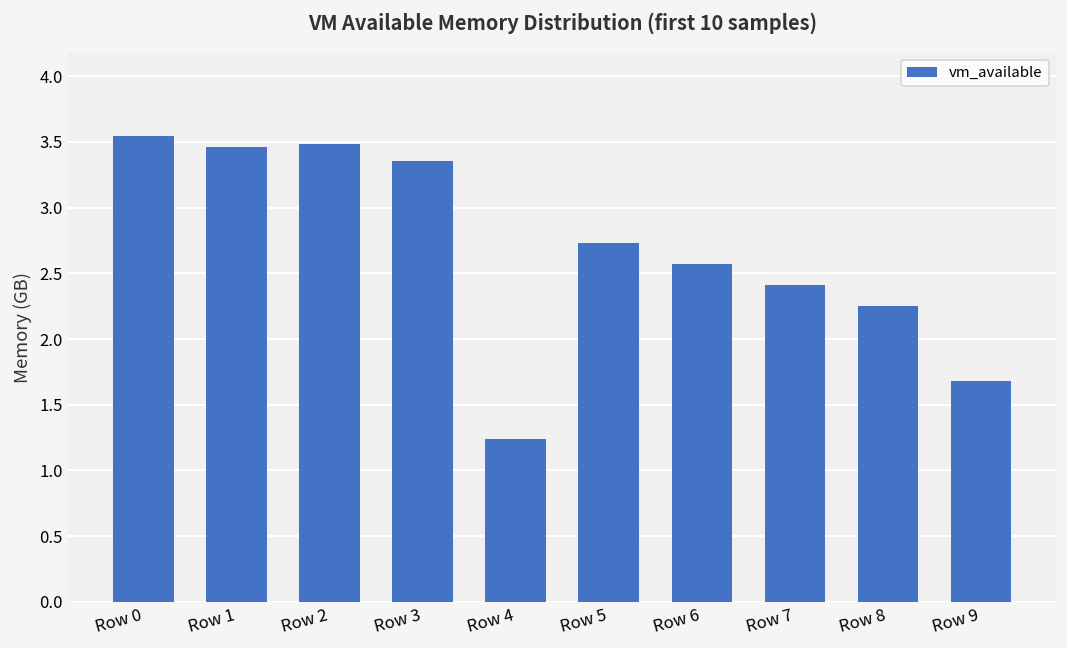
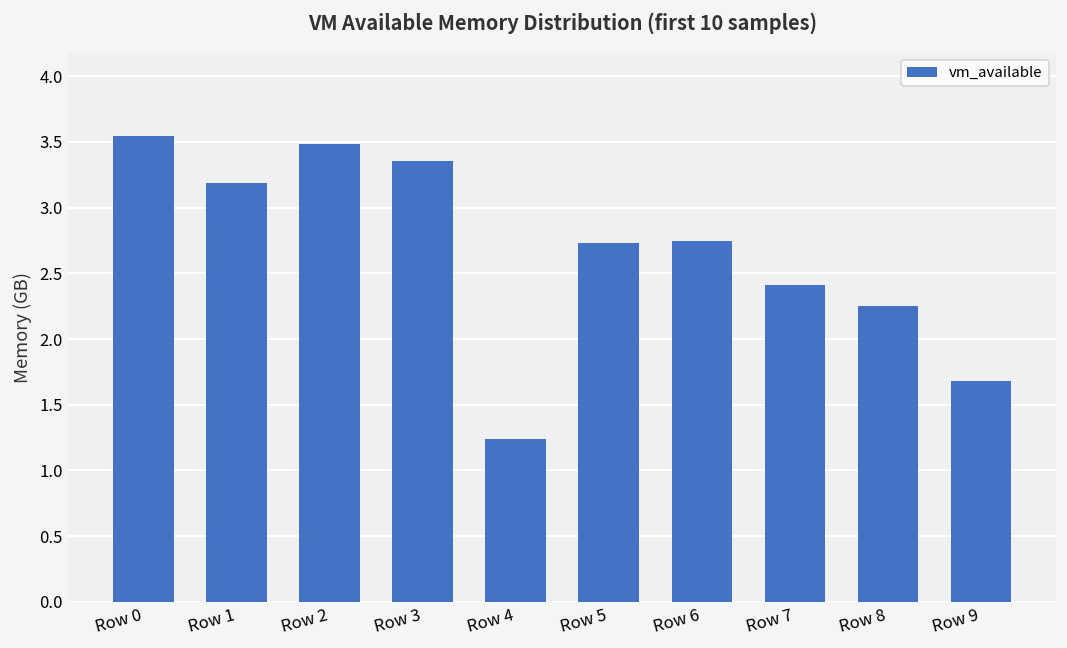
  {
    "Row 0": 3.54,
-   "Row 1": 3.46,
+   "Row 1": 3.19,
    "Row 2": 3.48,
    "Row 3": 3.36,
    "Row 4": 1.24,
    "Row 5": 2.73,
-   "Row 6": 2.57,
+   "Row 6": 2.74,
    "Row 7": 2.41,
    "Row 8": 2.25,
    "Row 9": 1.68
  }
